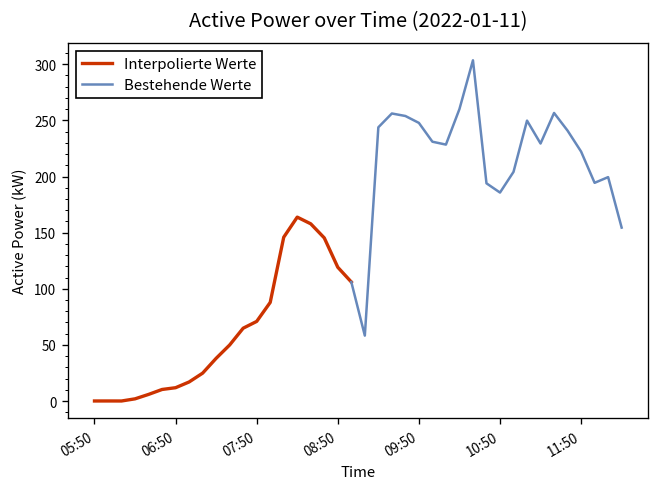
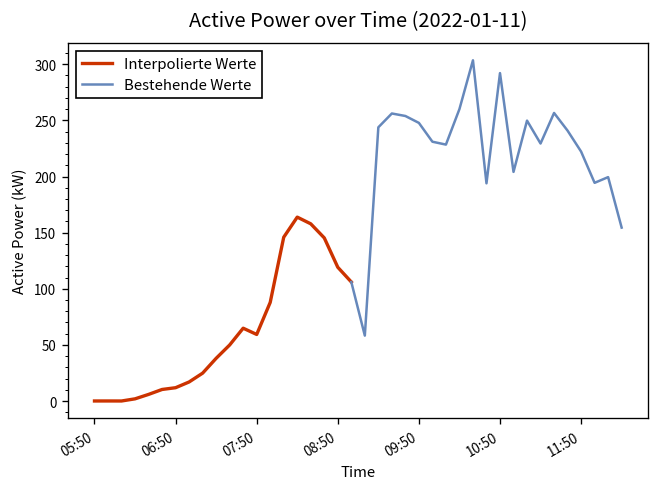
  {
    "Interpolierte Werte": {
      "05:50": 0,
      "06:50": 10,
-     "07:50": 70,
+     "07:50": 60,
      "08:50": 120
    },
    "Bestehende Werte": {
      "09:50": 250,
-     "10:50": 190,
+     "10:50": 290,
      "11:50": 220
    }
  }
